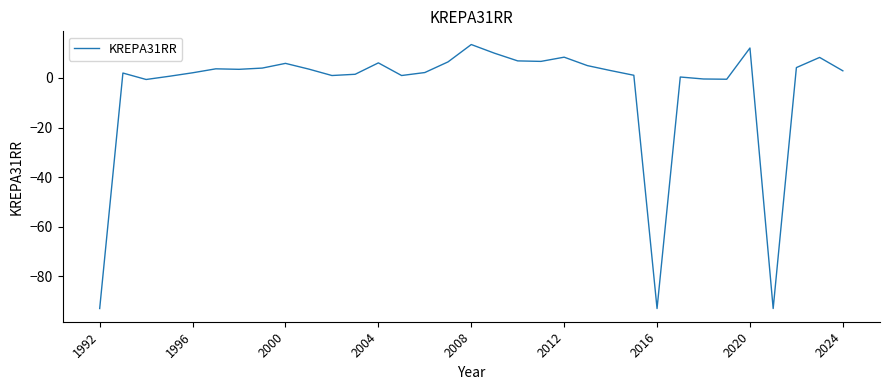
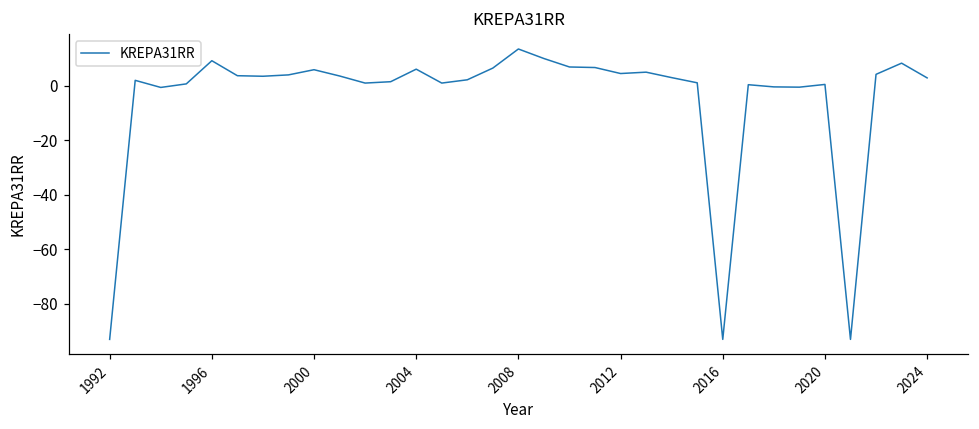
  {
    "1992": -93,
-   "1996": 2,
+   "1996": 9,
    "2000": 6,
    "2004": 6,
    "2008": 14,
-   "2012": 8,
+   "2012": 5,
    "2016": -93,
-   "2020": 12,
+   "2020": 1,
    "2024": 3
  }
